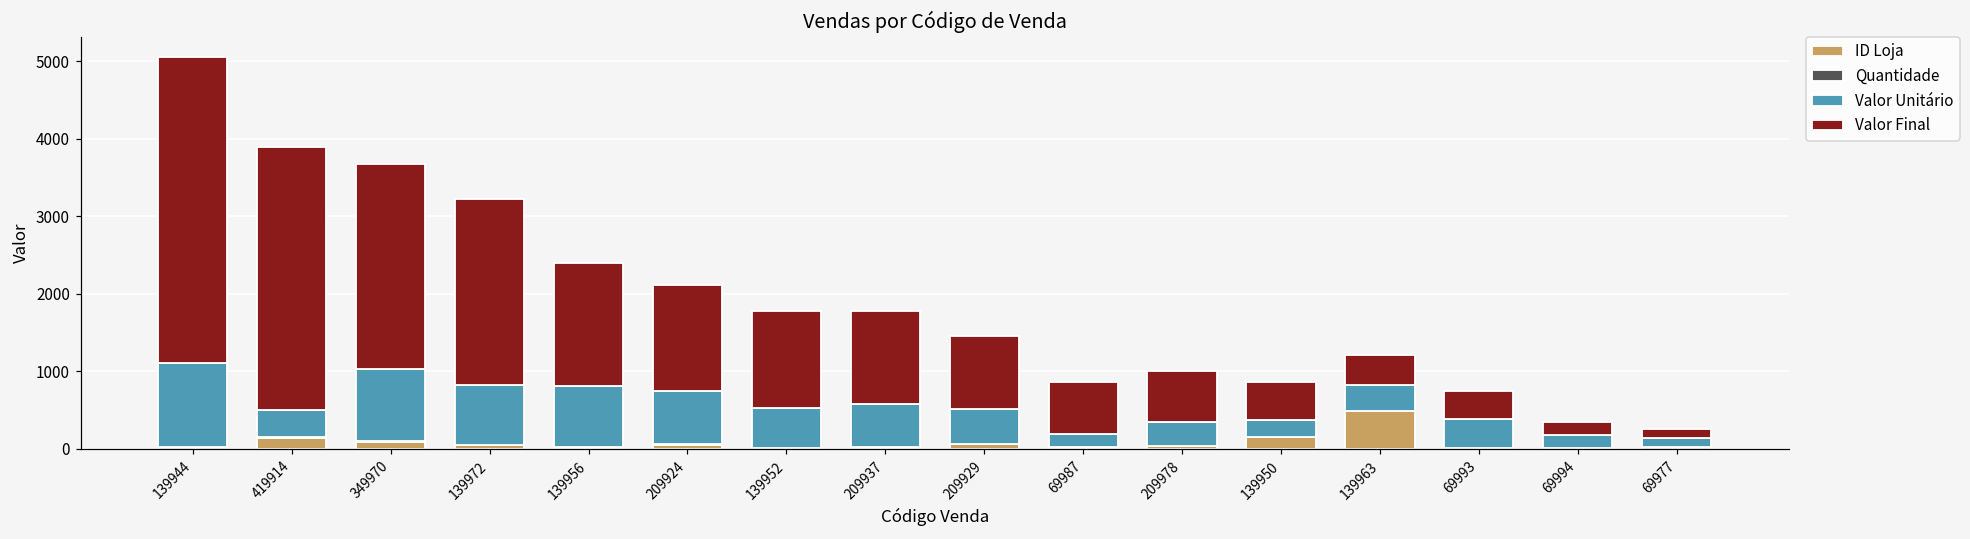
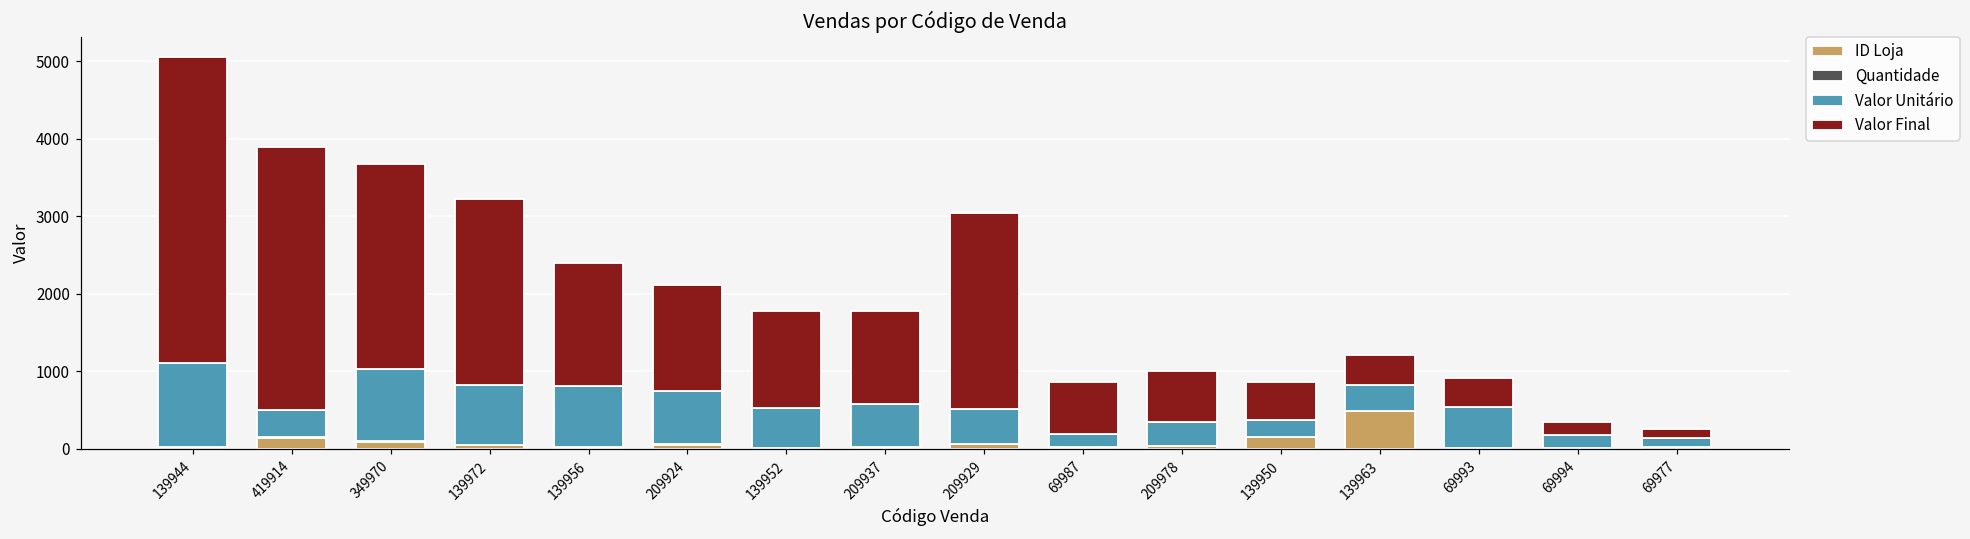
  {
    "ID Loja": {
      "419914": 100,
      "349970": 100,
      "139972": 0,
      "209924": 100,
      "209929": 100,
      "139950": 100,
      "139963": 500
    },
    "Valor Unitário": {
      "139944": 1100,
      "419914": 300,
      "349970": 900,
      "139972": 800,
      "139956": 800,
      "209924": 700,
      "139952": 500,
      "209937": 600,
      "209929": 500,
      "69987": 200,
      "209978": 300,
      "139950": 200,
      "139963": 300,
-     "69993": 400,
+     "69993": 500,
      "69994": 200,
      "69977": 100
    },
    "Valor Final": {
      "139944": 4000,
      "419914": 3400,
      "349970": 2700,
      "139972": 2400,
      "139956": 1600,
      "209924": 1400,
      "139952": 1300,
      "209937": 1200,
-     "209929": 900,
+     "209929": 2500,
      "69987": 700,
      "209978": 700,
      "139950": 500,
      "139963": 400,
      "69993": 400,
      "69994": 200,
      "69977": 100
    }
  }
